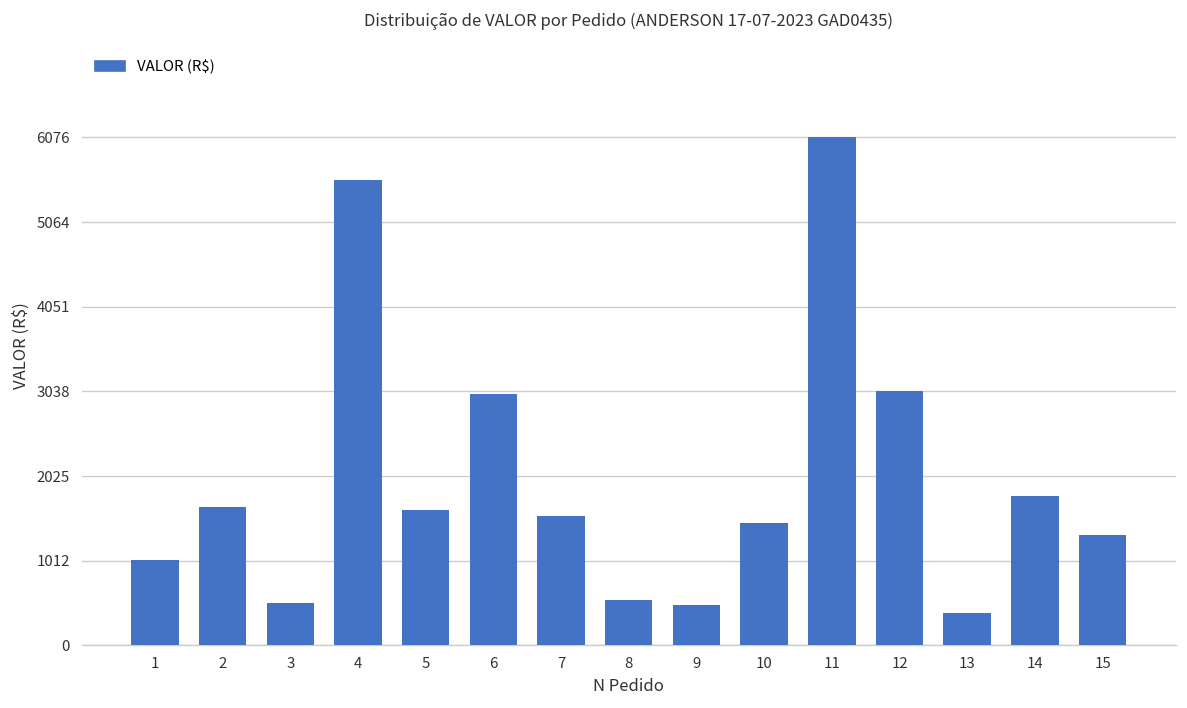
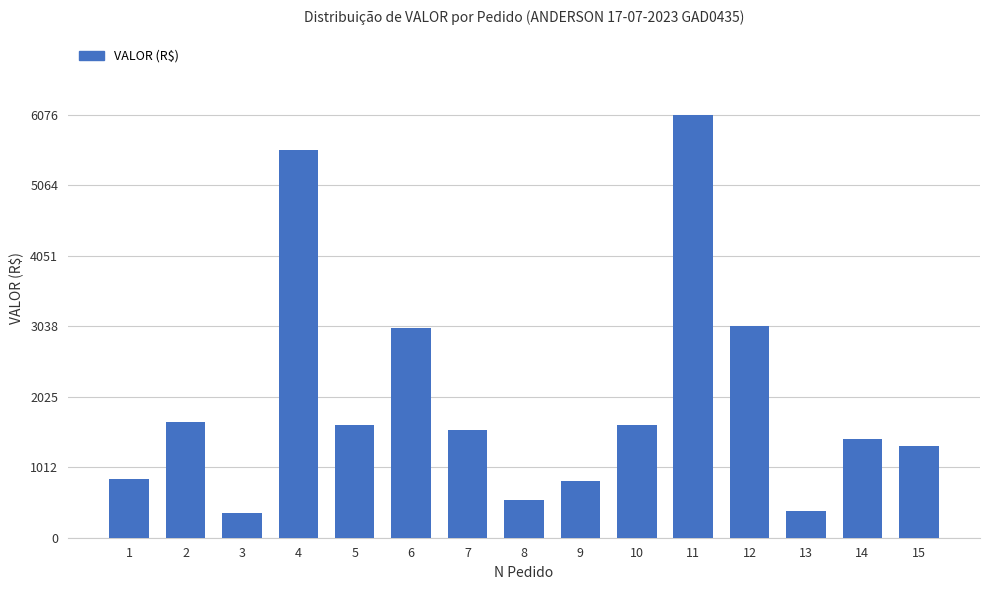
  {
-   "1": 1000,
+   "1": 800,
    "2": 1700,
-   "3": 500,
+   "3": 300,
    "4": 5600,
    "5": 1600,
    "6": 3000,
    "7": 1500,
    "8": 500,
-   "9": 500,
-   "10": 1500,
+   "9": 800,
+   "10": 1600,
    "11": 6100,
    "12": 3000,
    "13": 400,
-   "14": 1800,
+   "14": 1400,
    "15": 1300
  }
